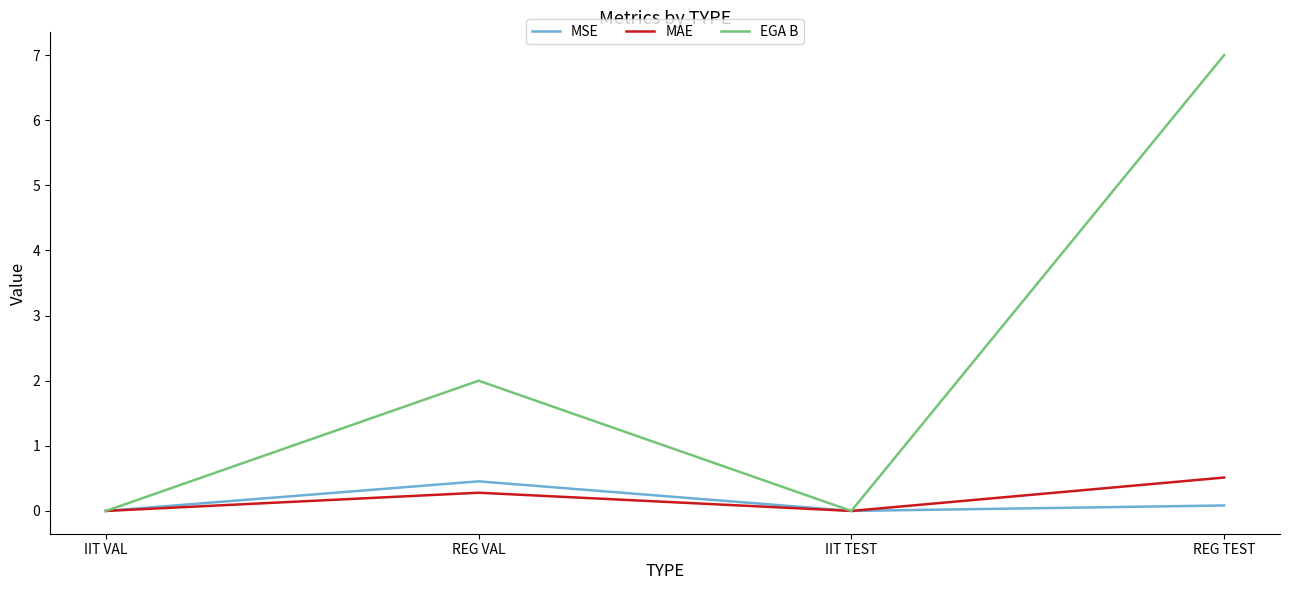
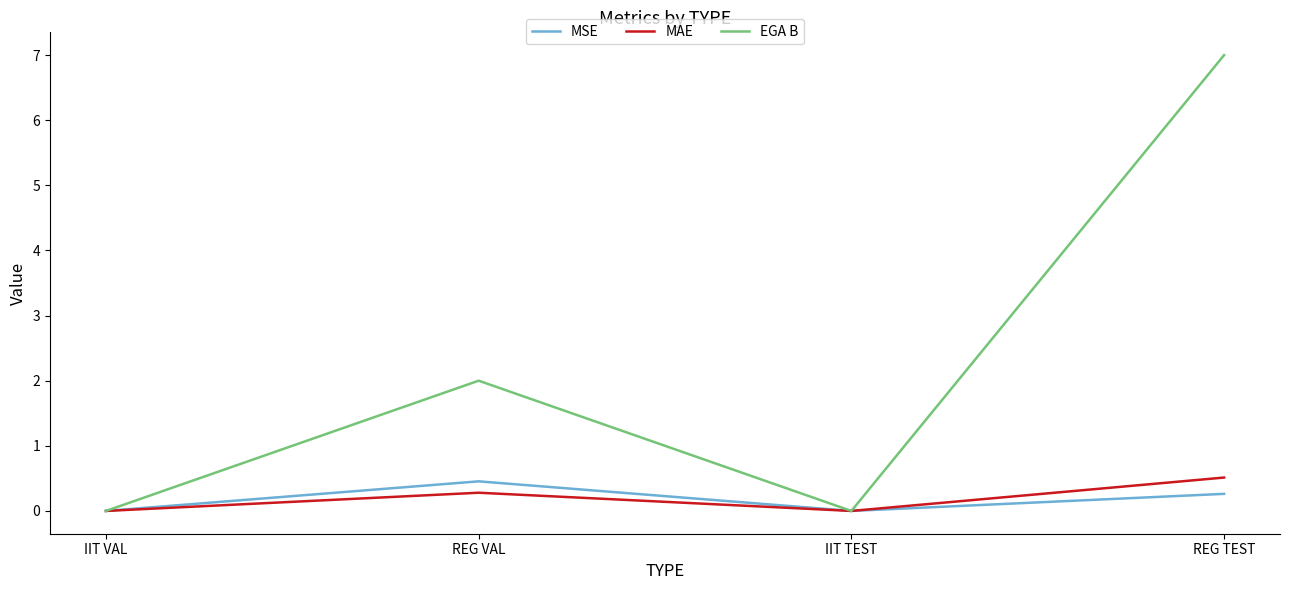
  {
    "MSE": {
      "REG VAL": 0.5,
-     "REG TEST": 0.1
+     "REG TEST": 0.3
    },
    "MAE": {
      "REG VAL": 0.3,
      "REG TEST": 0.5
    },
    "EGA B": {
      "REG VAL": 2.0,
      "REG TEST": 7.0
    }
  }
